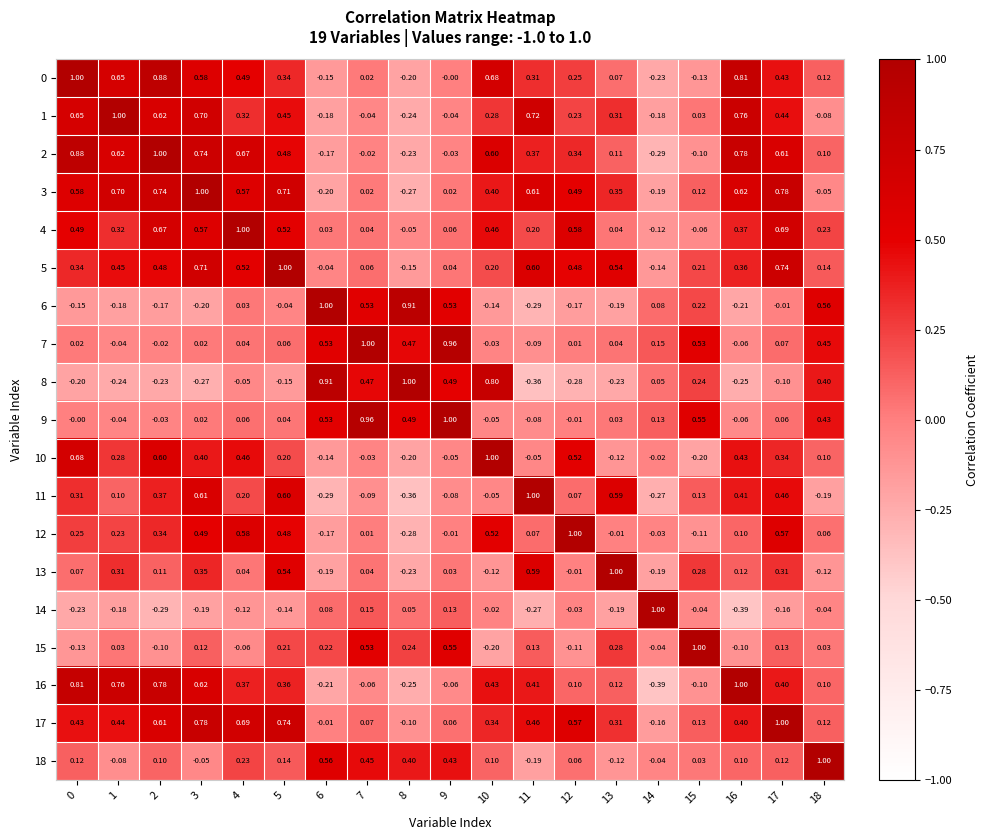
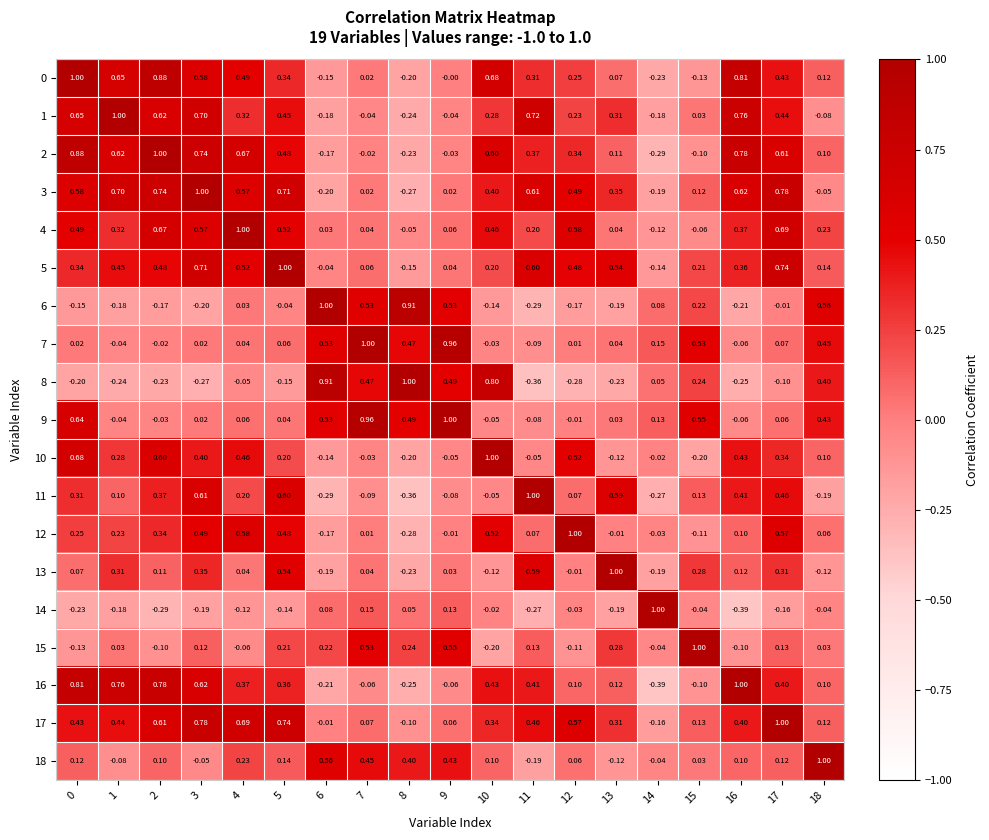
  {
    "9": {
-     "0": -0.00,
+     "0": 0.64,
      "1": -0.04,
      "2": -0.03,
      "3": 0.02,
      "4": 0.06,
      "5": 0.04,
      "6": 0.53,
      "7": 0.96,
      "8": 0.49,
      "9": 1.00,
      "10": -0.05,
      "11": -0.08,
      "12": -0.01,
      "13": 0.03,
      "14": 0.13,
      "15": 0.55,
      "16": -0.06,
      "17": 0.06,
      "18": 0.43
    }
  }
